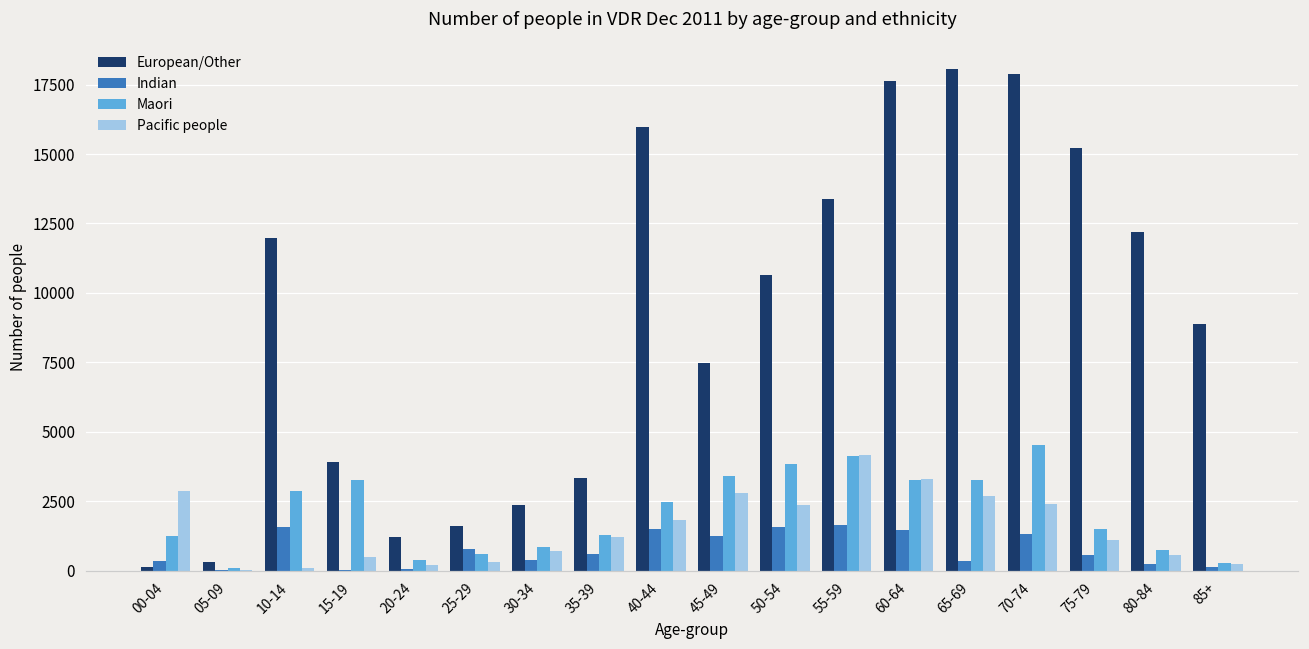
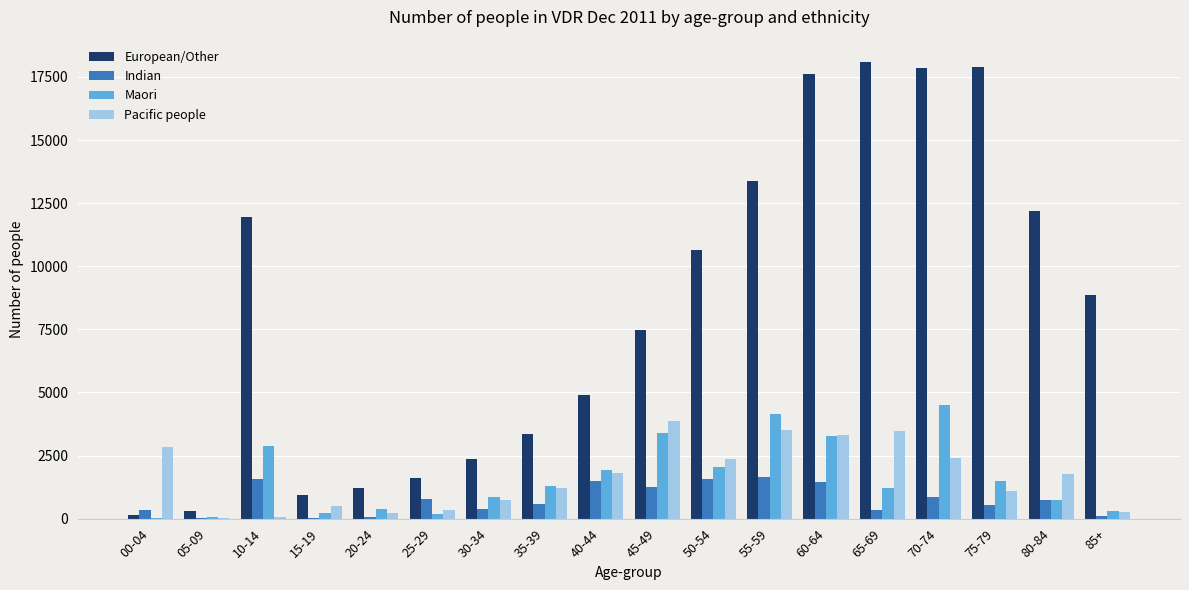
  {
    "European/Other": {
      "00-04": 100,
      "05-09": 300,
      "10-14": 12000,
-     "15-19": 3900,
+     "15-19": 900,
      "20-24": 1200,
      "25-29": 1600,
      "30-34": 2300,
      "35-39": 3300,
-     "40-44": 16000,
+     "40-44": 4900,
      "45-49": 7500,
      "50-54": 10700,
      "55-59": 13400,
      "60-64": 17600,
      "65-69": 18100,
      "70-74": 17900,
-     "75-79": 15200,
+     "75-79": 17900,
      "80-84": 12200,
      "85+": 8900
    },
    "Indian": {
      "00-04": 300,
      "10-14": 1600,
      "25-29": 800,
      "30-34": 400,
      "35-39": 600,
      "40-44": 1500,
      "45-49": 1200,
      "50-54": 1600,
      "55-59": 1600,
      "60-64": 1500,
      "65-69": 300,
-     "70-74": 1300,
+     "70-74": 900,
      "75-79": 500,
-     "80-84": 200,
+     "80-84": 700,
      "85+": 100
    },
    "Maori": {
-     "00-04": 1300,
+     "00-04": 0,
      "10-14": 2900,
-     "15-19": 3300,
+     "15-19": 200,
      "20-24": 400,
-     "25-29": 600,
+     "25-29": 200,
      "30-34": 900,
      "35-39": 1300,
-     "40-44": 2500,
+     "40-44": 1900,
      "45-49": 3400,
-     "50-54": 3800,
+     "50-54": 2100,
      "55-59": 4100,
      "60-64": 3300,
-     "65-69": 3300,
+     "65-69": 1200,
      "70-74": 4500,
      "75-79": 1500,
      "80-84": 700,
      "85+": 300
    },
    "Pacific people": {
      "00-04": 2900,
      "15-19": 500,
      "20-24": 200,
      "25-29": 300,
      "30-34": 700,
      "35-39": 1200,
      "40-44": 1800,
-     "45-49": 2800,
+     "45-49": 3900,
      "50-54": 2300,
-     "55-59": 4100,
+     "55-59": 3500,
      "60-64": 3300,
-     "65-69": 2700,
+     "65-69": 3500,
      "70-74": 2400,
      "75-79": 1100,
-     "80-84": 600,
+     "80-84": 1700,
      "85+": 200
    }
  }
